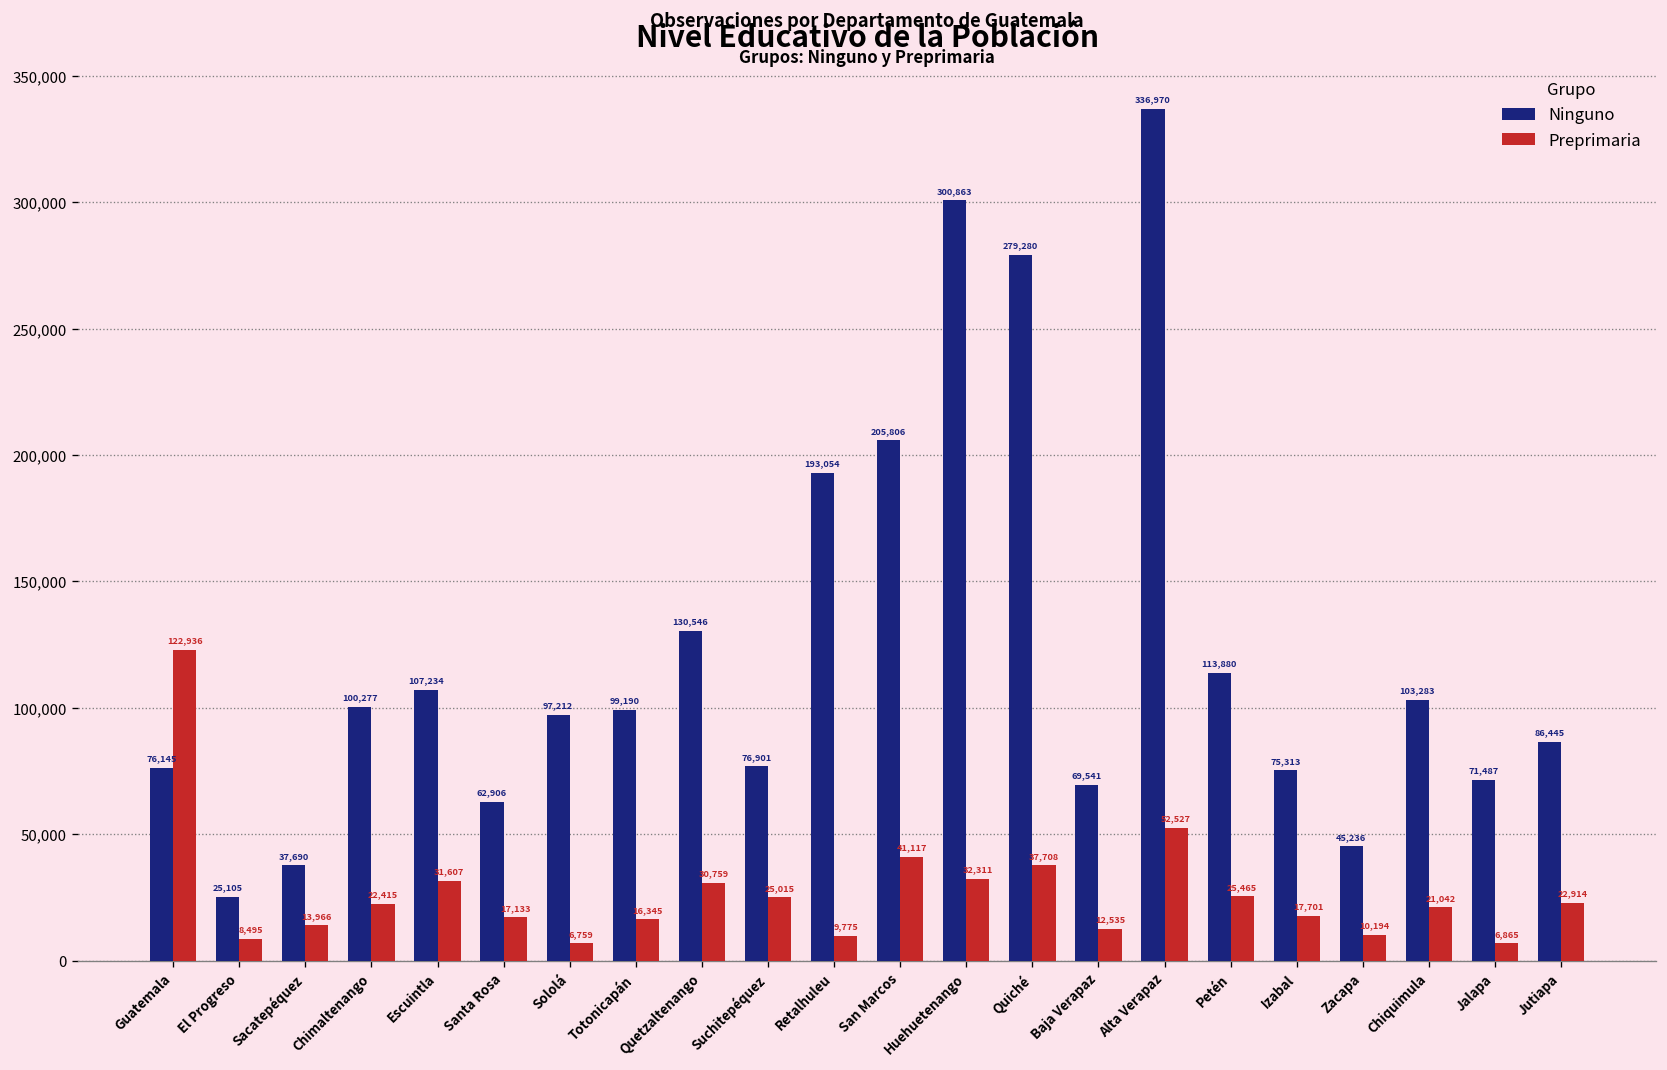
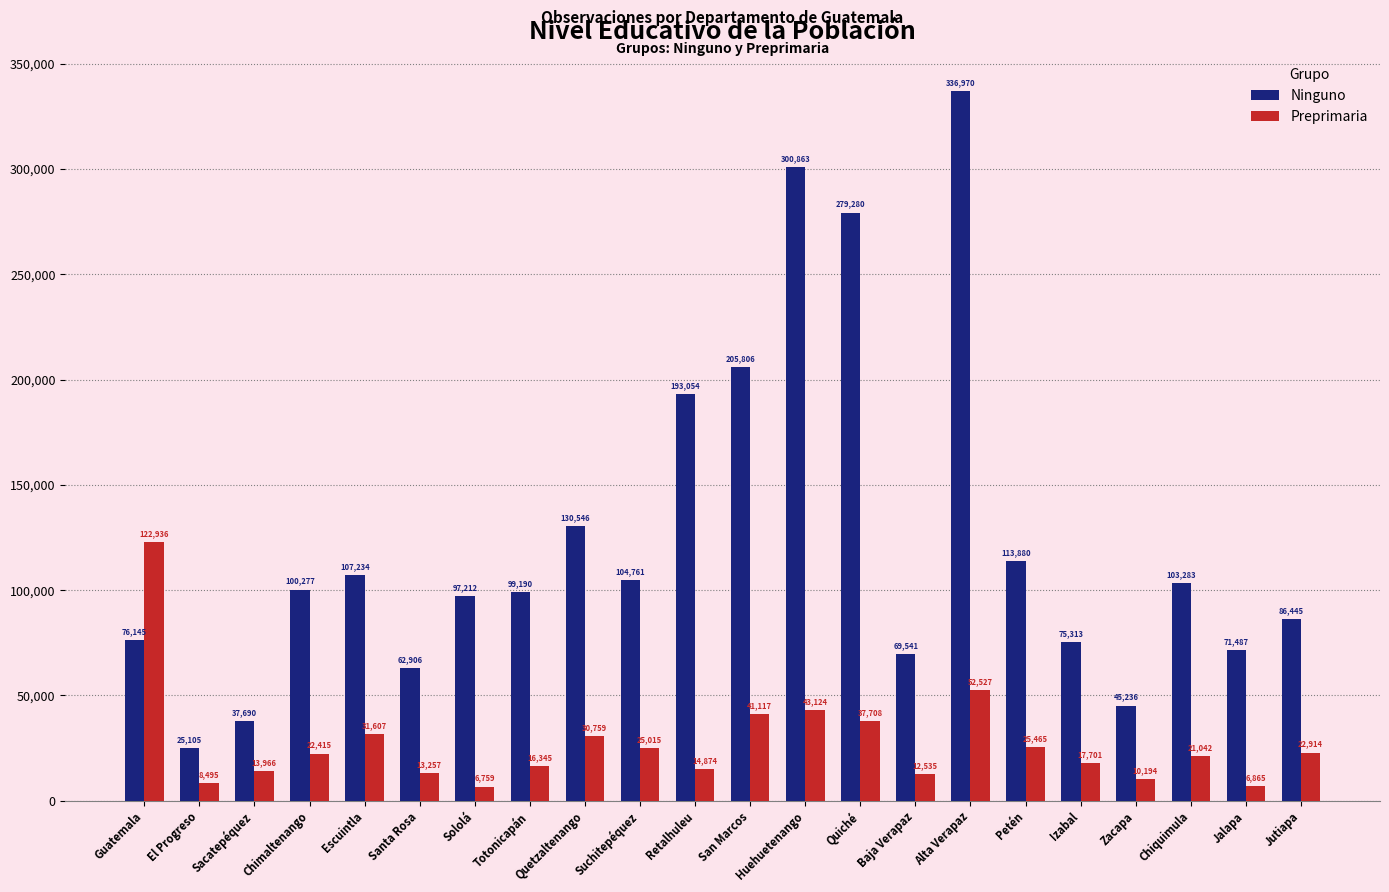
  {
    "Ninguno": {
      "Guatemala": "76,145",
      "El Progreso": "25,105",
      "Sacatepéquez": "37,690",
      "Chimaltenango": "100,277",
      "Escuintla": "107,234",
      "Santa Rosa": "62,906",
      "Sololá": "97,212",
      "Totonicapán": "99,190",
      "Quetzaltenango": "130,546",
-     "Suchitepéquez": "76,901",
+     "Suchitepéquez": "104,761",
      "Retalhuleu": "193,054",
      "San Marcos": "205,806",
      "Huehuetenango": "300,863",
      "Quiché": "279,280",
      "Baja Verapaz": "69,541",
      "Alta Verapaz": "336,970",
      "Petén": "113,880",
      "Izabal": "75,313",
      "Zacapa": "45,236",
      "Chiquimula": "103,283",
      "Jalapa": "71,487",
      "Jutiapa": "86,445"
    },
    "Preprimaria": {
      "Guatemala": "122,936",
      "El Progreso": "8,495",
      "Sacatepéquez": "13,966",
      "Chimaltenango": "22,415",
      "Escuintla": "31,607",
-     "Santa Rosa": "17,133",
+     "Santa Rosa": "13,257",
      "Sololá": "6,759",
      "Totonicapán": "16,345",
      "Quetzaltenango": "30,759",
      "Suchitepéquez": "25,015",
-     "Retalhuleu": "9,775",
+     "Retalhuleu": "14,874",
      "San Marcos": "41,117",
-     "Huehuetenango": "32,311",
+     "Huehuetenango": "43,124",
      "Quiché": "37,708",
      "Baja Verapaz": "12,535",
      "Alta Verapaz": "52,527",
      "Petén": "25,465",
      "Izabal": "17,701",
      "Zacapa": "10,194",
      "Chiquimula": "21,042",
      "Jalapa": "6,865",
      "Jutiapa": "22,914"
    }
  }
